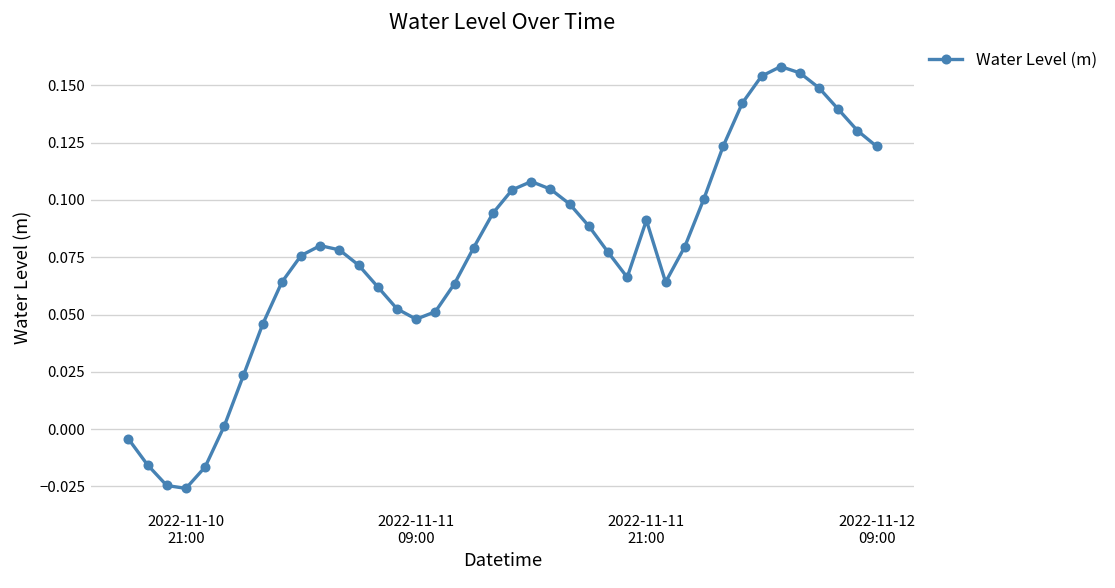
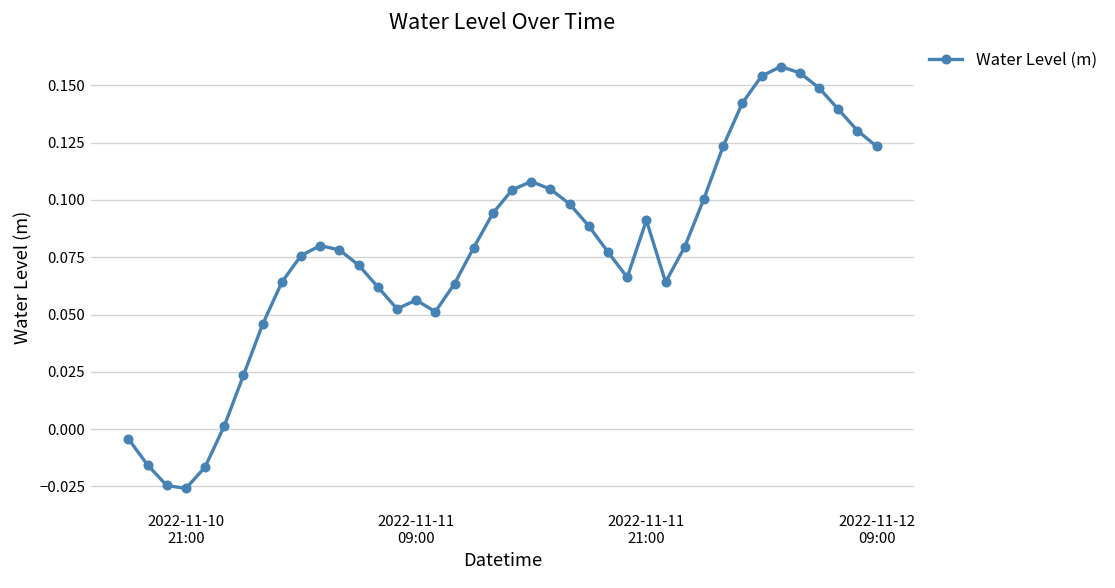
  {
    "2022-11-10 21:00": -0.026,
-   "2022-11-11 09:00": 0.048,
+   "2022-11-11 09:00": 0.056,
    "2022-11-11 21:00": 0.091,
    "2022-11-12 09:00": 0.123
  }
